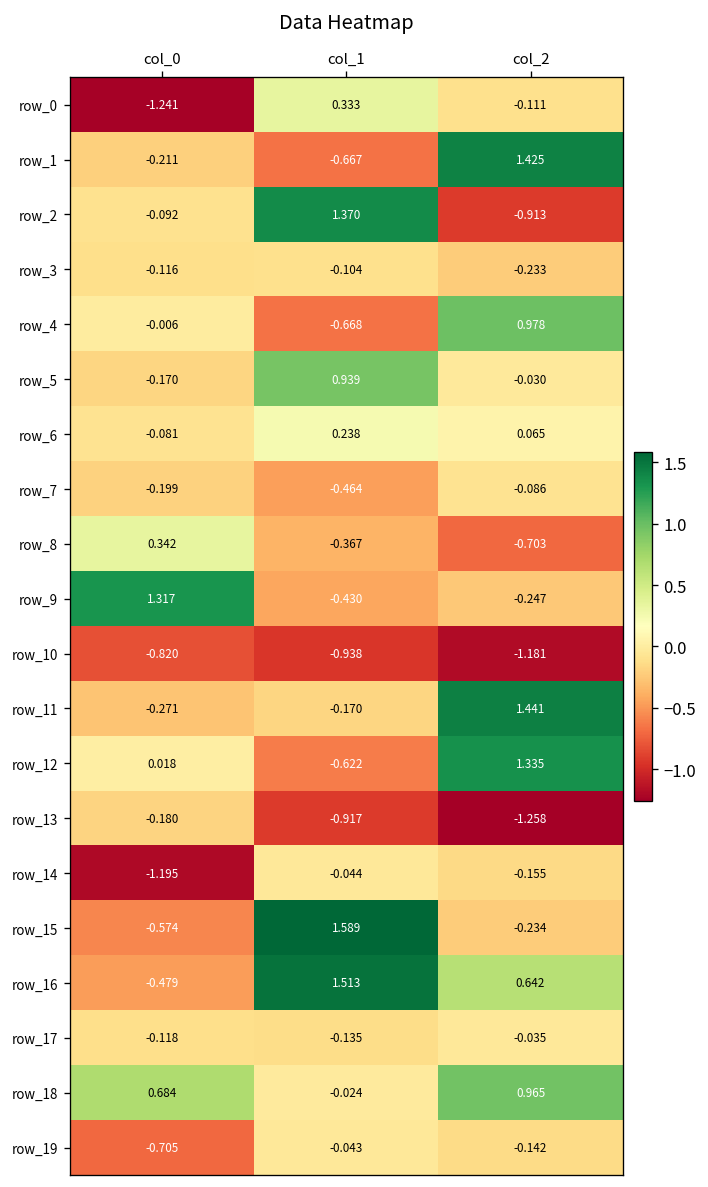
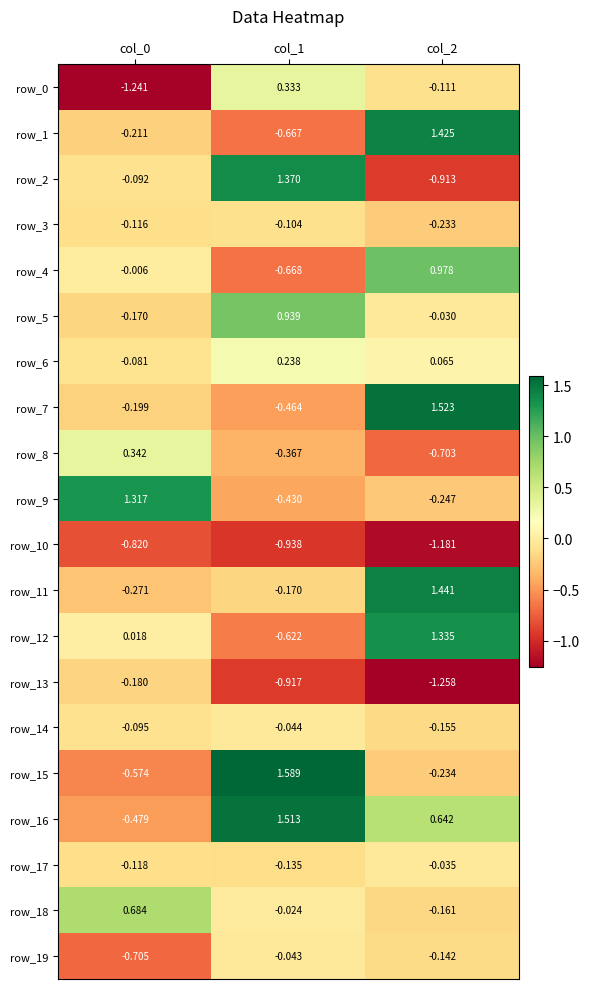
  {
    "row_0": {
      "col_0": -1.241,
      "col_1": 0.333,
      "col_2": -0.111
    },
    "row_1": {
      "col_0": -0.211,
      "col_1": -0.667,
      "col_2": 1.425
    },
    "row_2": {
      "col_0": -0.092,
      "col_1": 1.370,
      "col_2": -0.913
    },
    "row_3": {
      "col_0": -0.116,
      "col_1": -0.104,
      "col_2": -0.233
    },
    "row_4": {
      "col_0": -0.006,
      "col_1": -0.668,
      "col_2": 0.978
    },
    "row_5": {
      "col_0": -0.170,
      "col_1": 0.939,
      "col_2": -0.030
    },
    "row_6": {
      "col_0": -0.081,
      "col_1": 0.238,
      "col_2": 0.065
    },
    "row_7": {
      "col_0": -0.199,
      "col_1": -0.464,
-     "col_2": -0.086
+     "col_2": 1.523
    },
    "row_8": {
      "col_0": 0.342,
      "col_1": -0.367,
      "col_2": -0.703
    },
    "row_9": {
      "col_0": 1.317,
      "col_1": -0.430,
      "col_2": -0.247
    },
    "row_10": {
      "col_0": -0.820,
      "col_1": -0.938,
      "col_2": -1.181
    },
    "row_11": {
      "col_0": -0.271,
      "col_1": -0.170,
      "col_2": 1.441
    },
    "row_12": {
      "col_0": 0.018,
      "col_1": -0.622,
      "col_2": 1.335
    },
    "row_13": {
      "col_0": -0.180,
      "col_1": -0.917,
      "col_2": -1.258
    },
    "row_14": {
-     "col_0": -1.195,
+     "col_0": -0.095,
      "col_1": -0.044,
      "col_2": -0.155
    },
    "row_15": {
      "col_0": -0.574,
      "col_1": 1.589,
      "col_2": -0.234
    },
    "row_16": {
      "col_0": -0.479,
      "col_1": 1.513,
      "col_2": 0.642
    },
    "row_17": {
      "col_0": -0.118,
      "col_1": -0.135,
      "col_2": -0.035
    },
    "row_18": {
      "col_0": 0.684,
      "col_1": -0.024,
-     "col_2": 0.965
+     "col_2": -0.161
    },
    "row_19": {
      "col_0": -0.705,
      "col_1": -0.043,
      "col_2": -0.142
    }
  }
